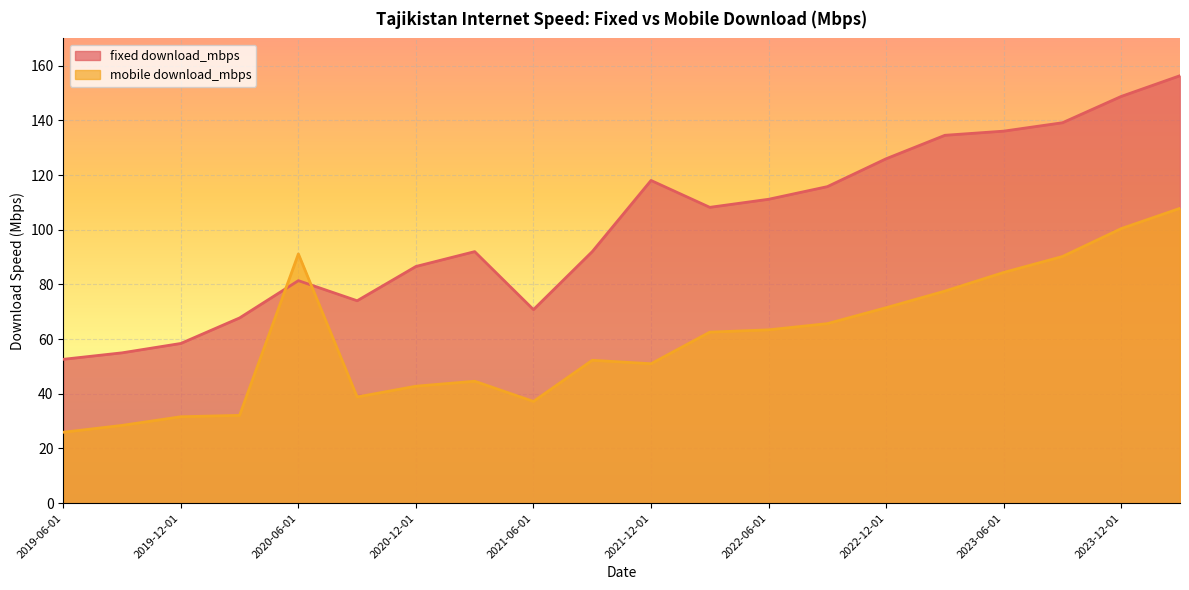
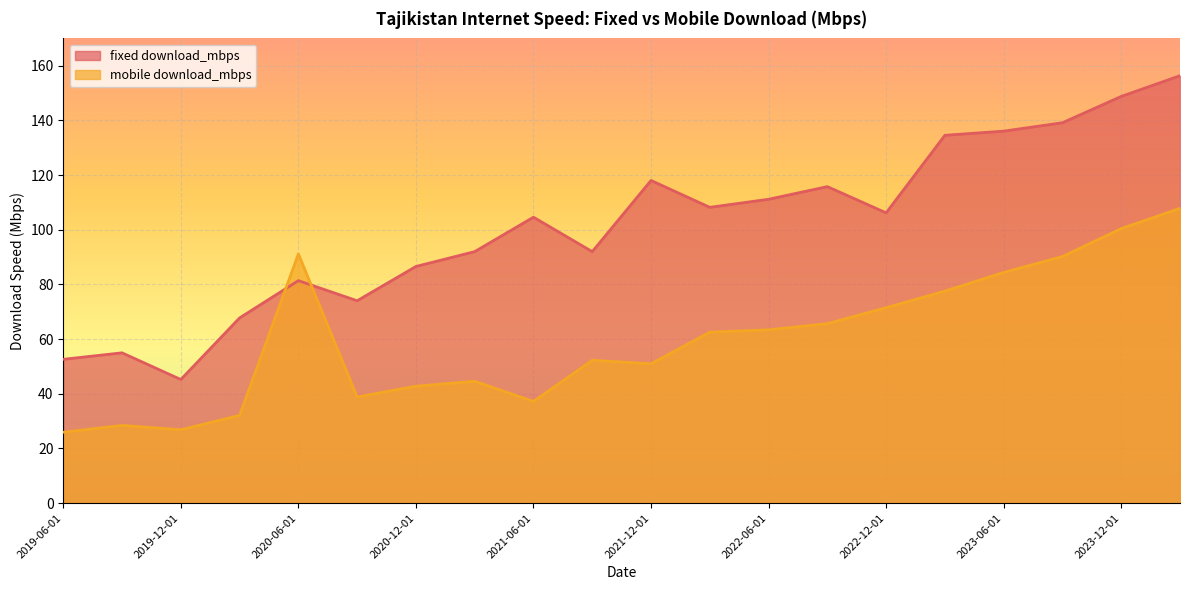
  {
    "fixed download_mbps": {
      "2019-06-01": 53,
-     "2019-12-01": 58,
+     "2019-12-01": 45,
      "2020-06-01": 81,
      "2020-12-01": 87,
-     "2021-06-01": 71,
+     "2021-06-01": 105,
      "2021-12-01": 118,
      "2022-06-01": 111,
-     "2022-12-01": 126,
+     "2022-12-01": 106,
      "2023-06-01": 136,
      "2023-12-01": 149
    },
    "mobile download_mbps": {
      "2019-06-01": 26,
-     "2019-12-01": 32,
+     "2019-12-01": 27,
      "2020-06-01": 91,
      "2020-12-01": 43,
      "2021-06-01": 37,
      "2021-12-01": 51,
      "2022-06-01": 63,
      "2022-12-01": 72,
      "2023-06-01": 84,
      "2023-12-01": 100
    }
  }
